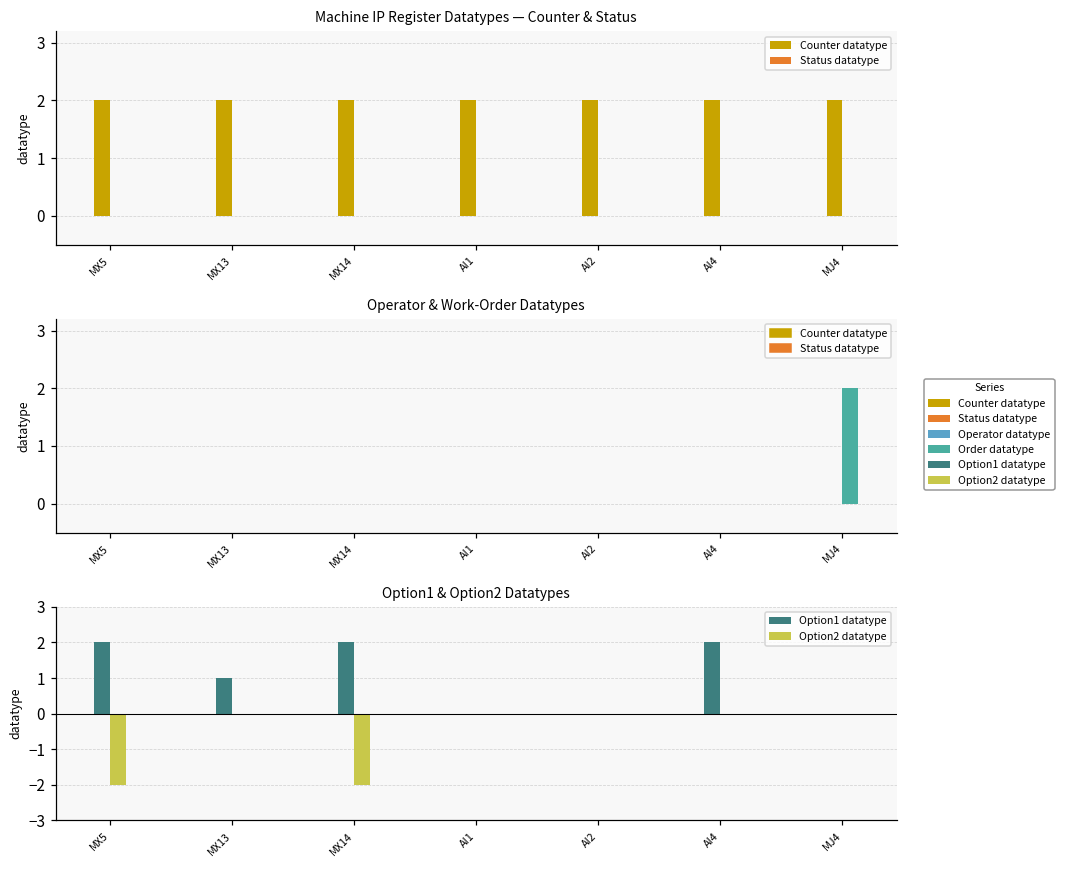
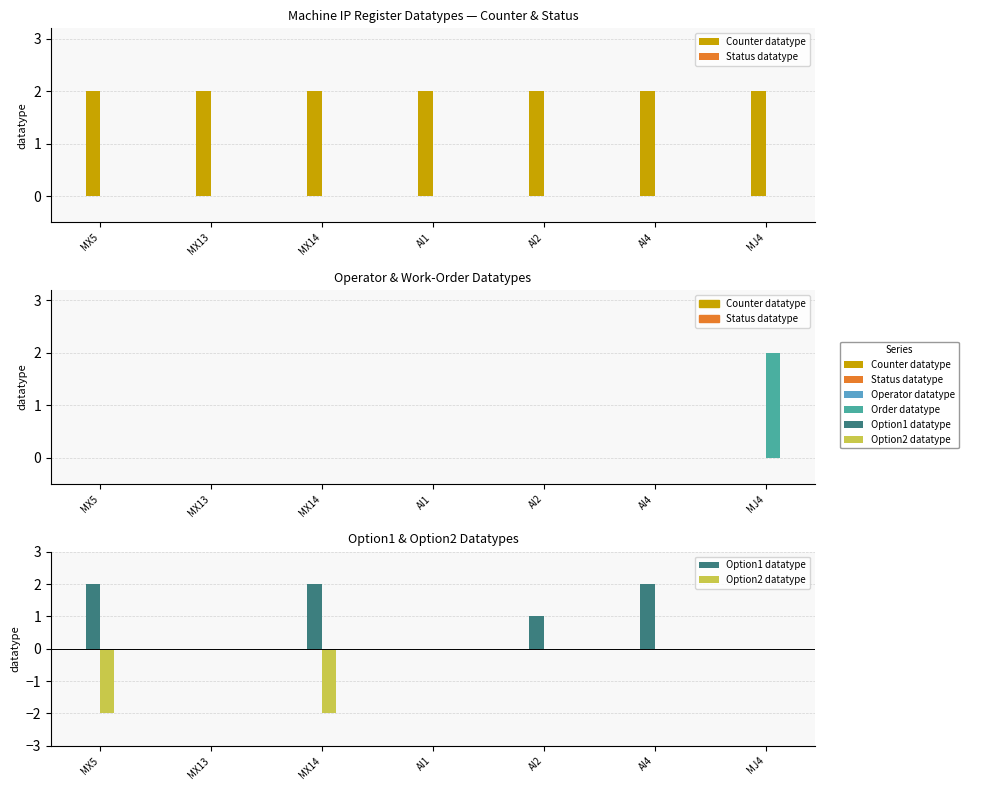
  {
    "Machine IP Register Datatypes — Counter & Status": {
      "Counter datatype": {
        "MX5": 2.0,
        "MX13": 2.0,
        "MX14": 2.0,
        "AI1": 2.0,
        "AI2": 2.0,
        "AI4": 2.0,
        "MJ4": 2.0
      },
      "Status datatype": {
        "MX5": 0.0,
        "MX13": 0.0,
        "MX14": 0.0,
        "AI1": 0.0,
        "AI2": 0.0,
        "AI4": 0.0,
        "MJ4": 0.0
      }
    },
    "Option1 & Option2 Datatypes": {
      "Option1 datatype": {
        "MX5": 2,
-       "MX13": 1,
+       "MX13": 0,
        "MX14": 2,
        "AI1": 0,
-       "AI2": 0,
+       "AI2": 1,
        "AI4": 2,
        "MJ4": 0
      },
      "Option2 datatype": {
        "MX5": -2,
        "MX13": 0,
        "MX14": -2,
        "AI1": 0,
        "AI2": 0,
        "AI4": 0,
        "MJ4": 0
      }
    }
  }
